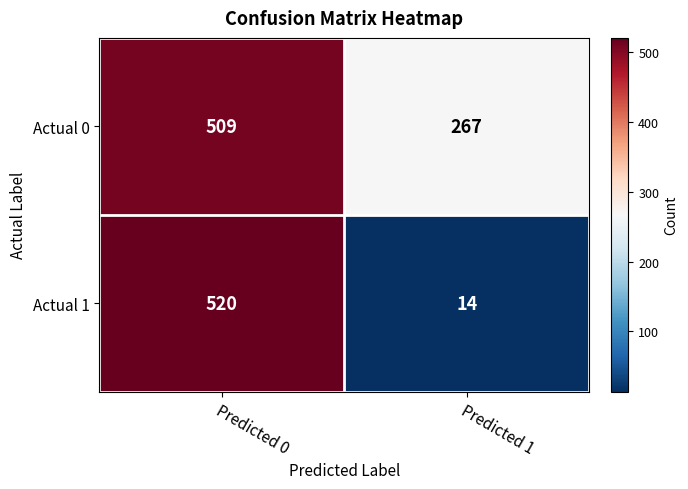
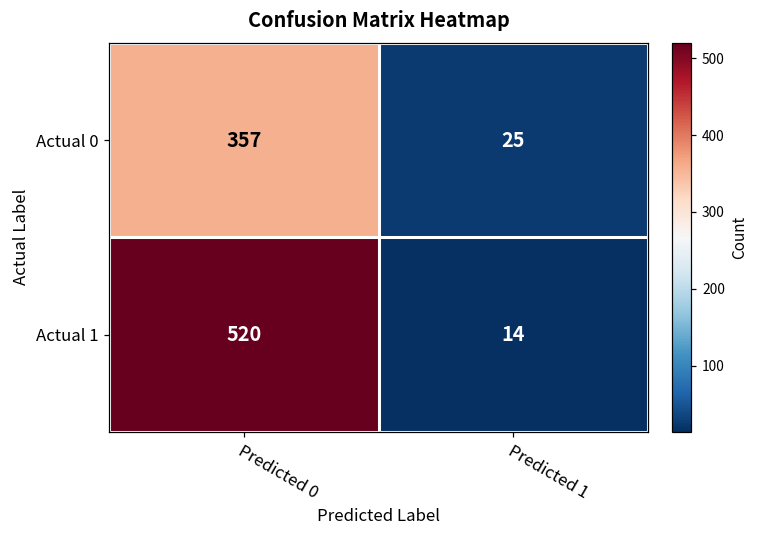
  {
    "Actual 0": {
-     "Predicted 0": 509,
-     "Predicted 1": 267
+     "Predicted 0": 357,
+     "Predicted 1": 25
    },
    "Actual 1": {
      "Predicted 0": 520,
      "Predicted 1": 14
    }
  }
